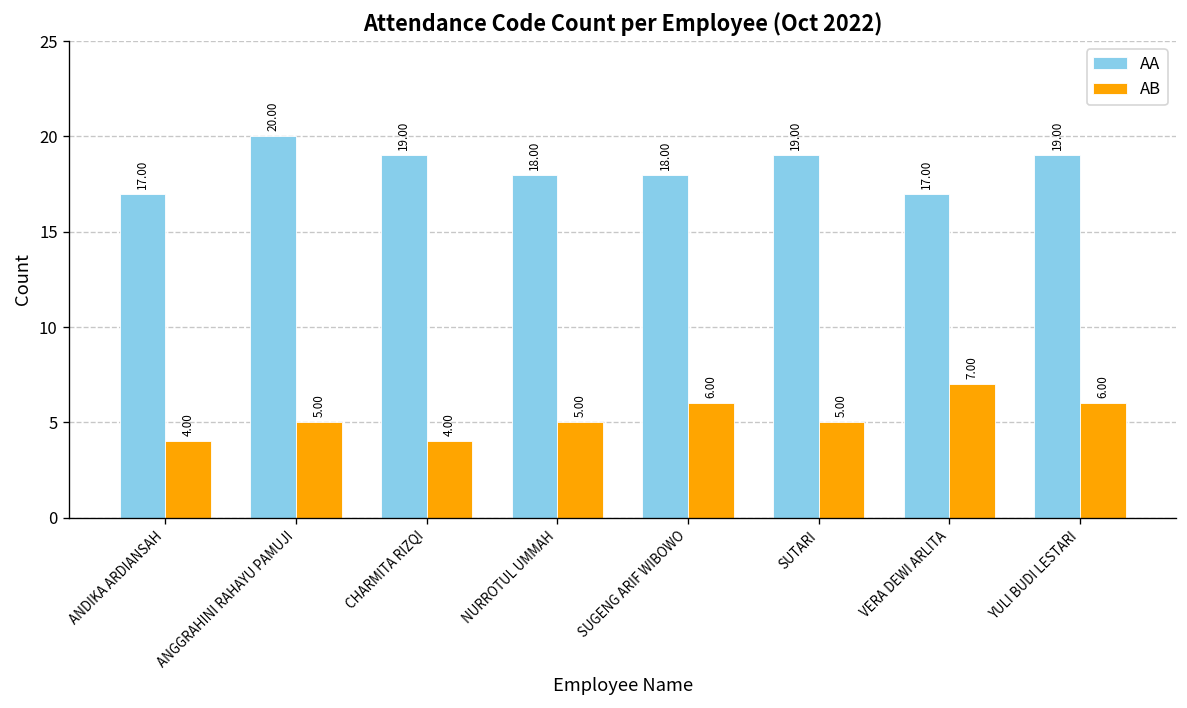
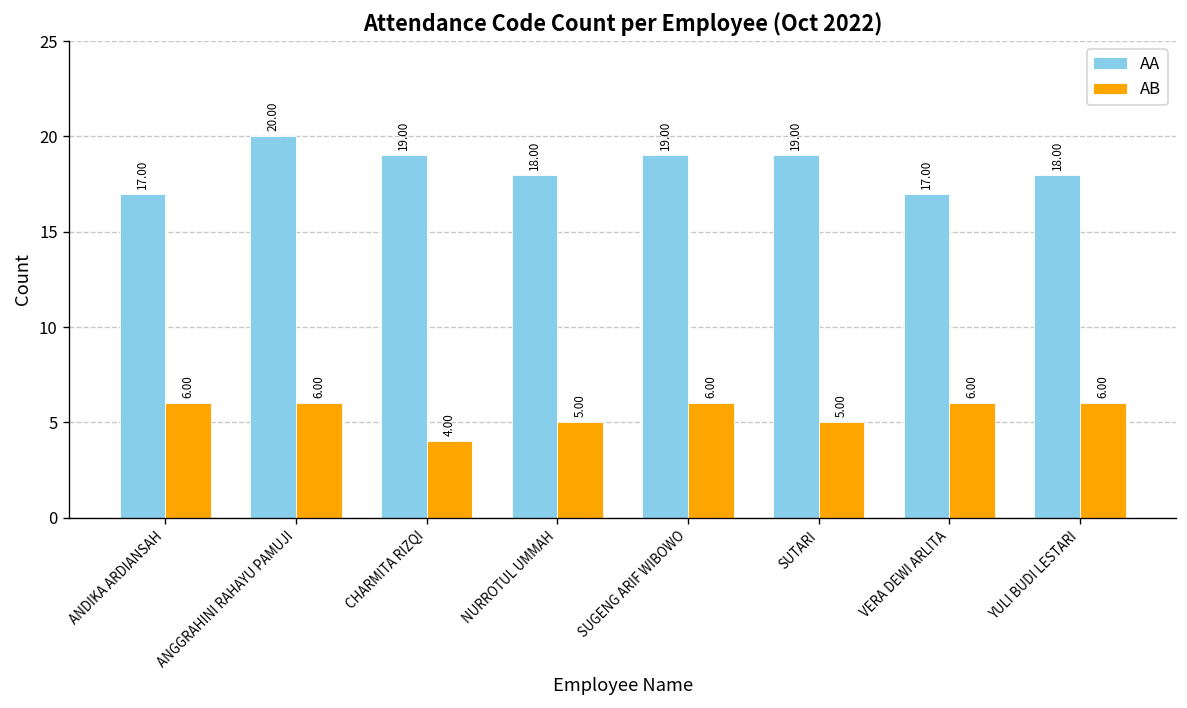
  {
    "AA": {
      "ANDIKA ARDIANSAH": 17.00,
      "ANGGRAHINI RAHAYU PAMUJI": 20.00,
      "CHARMITA RIZQI": 19.00,
      "NURROTUL UMMAH": 18.00,
-     "SUGENG ARIF WIBOWO": 18.00,
+     "SUGENG ARIF WIBOWO": 19.00,
      "SUTARI": 19.00,
      "VERA DEWI ARLITA": 17.00,
-     "YULI BUDI LESTARI": 19.00
+     "YULI BUDI LESTARI": 18.00
    },
    "AB": {
-     "ANDIKA ARDIANSAH": 4.00,
-     "ANGGRAHINI RAHAYU PAMUJI": 5.00,
+     "ANDIKA ARDIANSAH": 6.00,
+     "ANGGRAHINI RAHAYU PAMUJI": 6.00,
      "CHARMITA RIZQI": 4.00,
      "NURROTUL UMMAH": 5.00,
      "SUGENG ARIF WIBOWO": 6.00,
      "SUTARI": 5.00,
-     "VERA DEWI ARLITA": 7.00,
+     "VERA DEWI ARLITA": 6.00,
      "YULI BUDI LESTARI": 6.00
    }
  }
